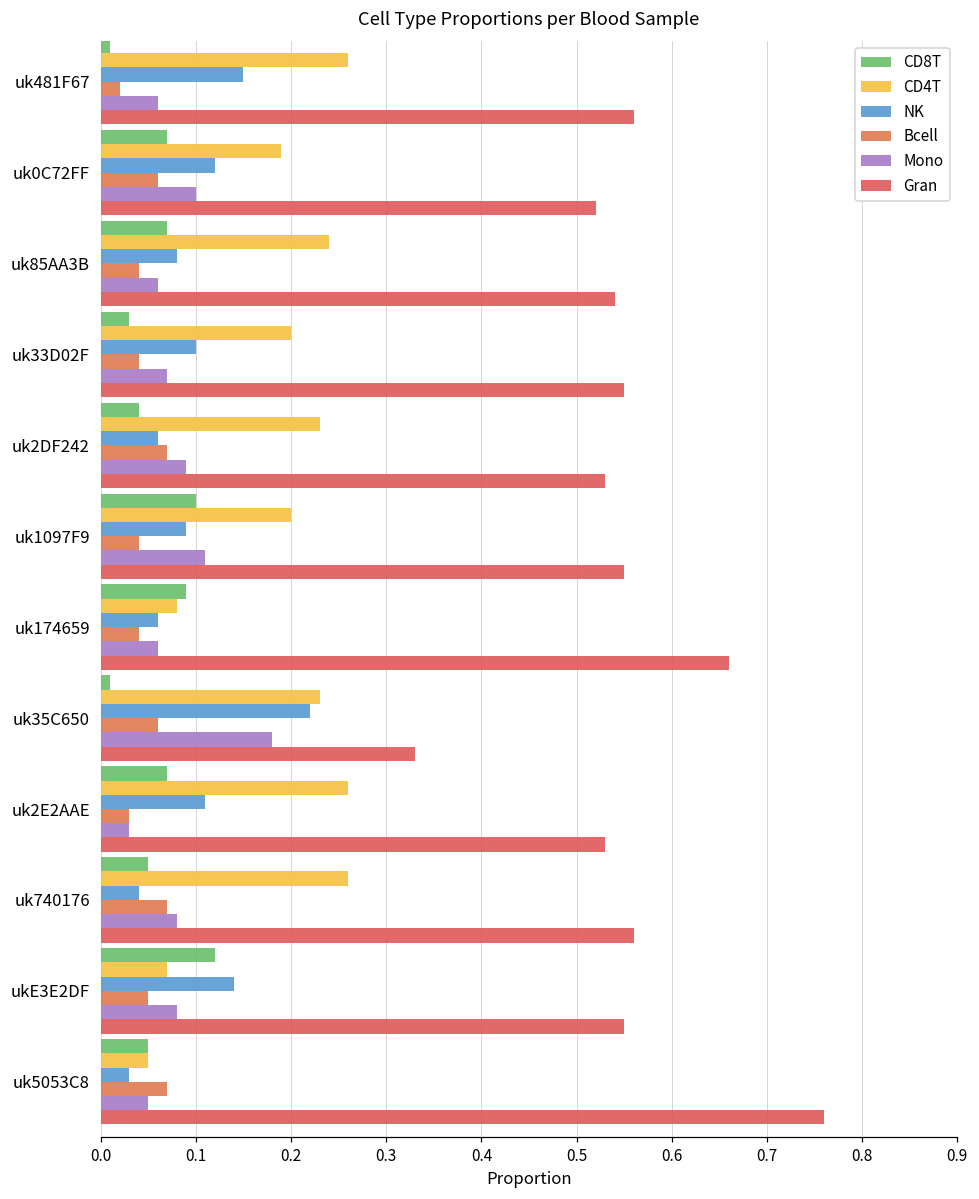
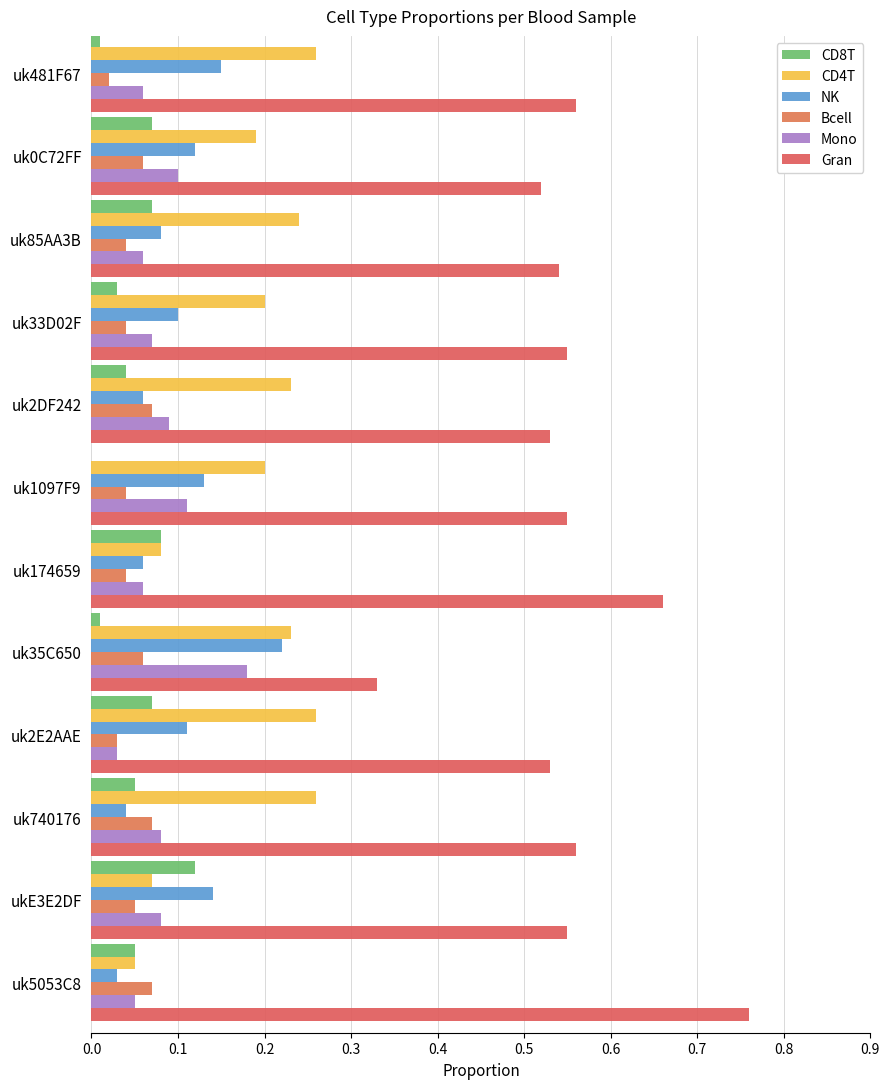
  {
    "CD8T": {
      "uk481F67": 0.01,
      "uk0C72FF": 0.07,
      "uk85AA3B": 0.07,
      "uk33D02F": 0.03,
      "uk2DF242": 0.04,
-     "uk1097F9": 0.1,
-     "uk174659": 0.09,
+     "uk1097F9": 0.0,
+     "uk174659": 0.08,
      "uk35C650": 0.01,
      "uk2E2AAE": 0.07,
      "uk740176": 0.05,
      "ukE3E2DF": 0.12,
      "uk5053C8": 0.05
    },
    "CD4T": {
      "uk481F67": 0.26,
      "uk0C72FF": 0.19,
      "uk85AA3B": 0.24,
      "uk33D02F": 0.20,
      "uk2DF242": 0.23,
      "uk1097F9": 0.20,
      "uk174659": 0.08,
      "uk35C650": 0.23,
      "uk2E2AAE": 0.26,
      "uk740176": 0.26,
      "ukE3E2DF": 0.07,
      "uk5053C8": 0.05
    },
    "NK": {
      "uk481F67": 0.15,
      "uk0C72FF": 0.12,
      "uk85AA3B": 0.08,
      "uk33D02F": 0.10,
      "uk2DF242": 0.06,
-     "uk1097F9": 0.09,
+     "uk1097F9": 0.13,
      "uk174659": 0.06,
      "uk35C650": 0.22,
      "uk2E2AAE": 0.11,
      "uk740176": 0.04,
      "ukE3E2DF": 0.14,
      "uk5053C8": 0.03
    },
    "Mono": {
      "uk481F67": 0.06,
      "uk0C72FF": 0.10,
      "uk85AA3B": 0.06,
      "uk33D02F": 0.07,
      "uk2DF242": 0.09,
      "uk1097F9": 0.11,
      "uk174659": 0.06,
      "uk35C650": 0.18,
      "uk2E2AAE": 0.03,
      "uk740176": 0.08,
      "ukE3E2DF": 0.08,
      "uk5053C8": 0.05
    }
  }
